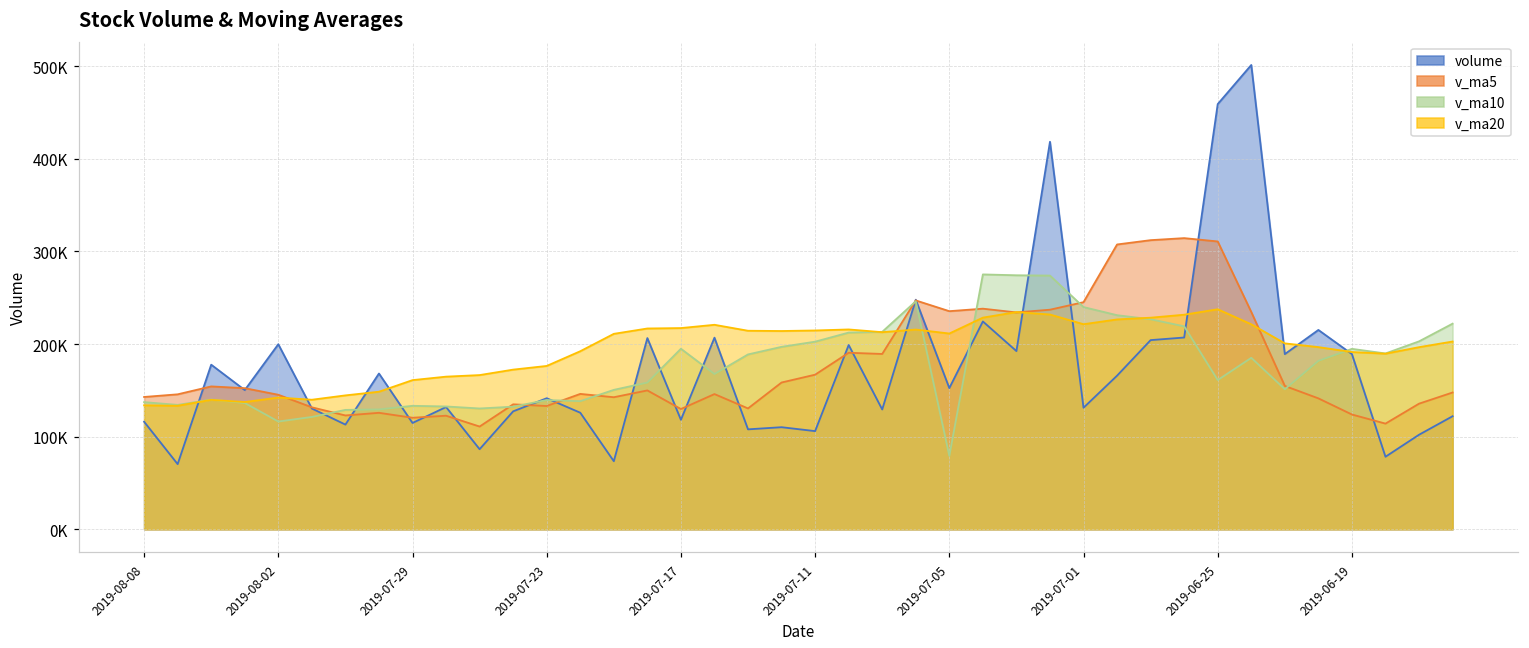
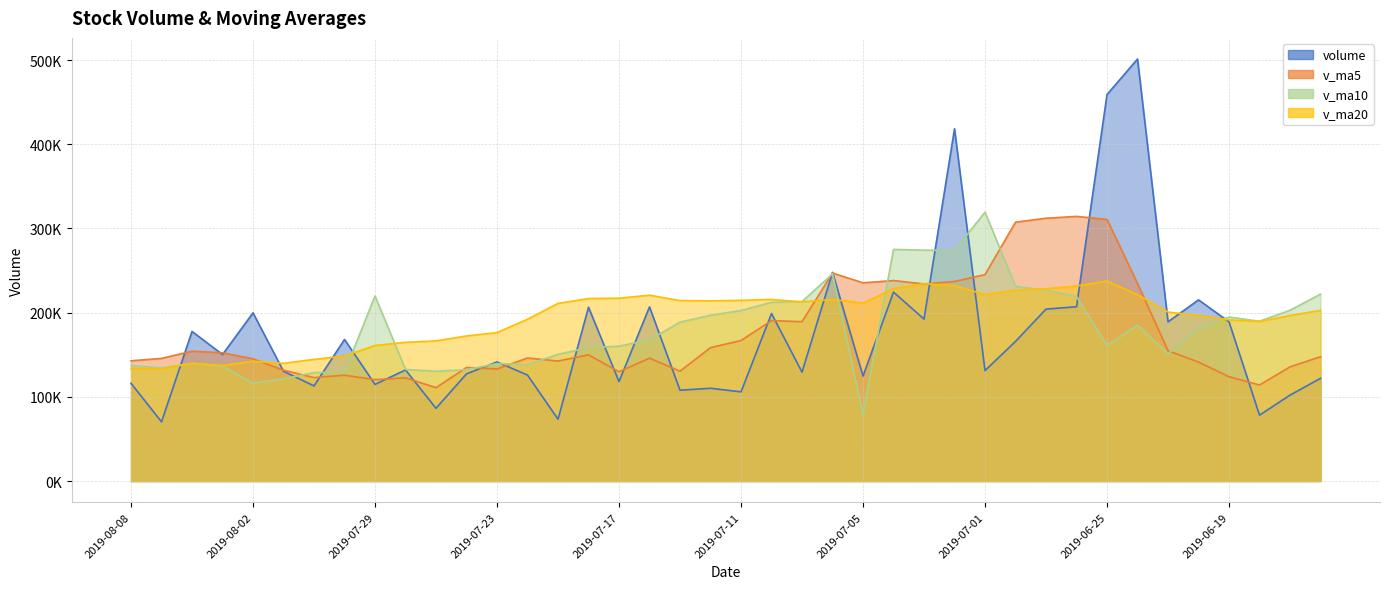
  {
    "volume": {
      "2019-08-08": 120000,
      "2019-08-02": 200000,
      "2019-07-29": 110000,
      "2019-07-17": 120000,
      "2019-07-11": 110000,
-     "2019-07-05": 150000,
+     "2019-07-05": 120000,
      "2019-07-01": 130000,
      "2019-06-25": 460000
    },
    "v_ma10": {
      "2019-08-08": 140000,
      "2019-08-02": 120000,
-     "2019-07-29": 130000,
-     "2019-07-17": 190000,
+     "2019-07-29": 220000,
+     "2019-07-17": 160000,
      "2019-07-11": 200000,
      "2019-07-05": 80000,
-     "2019-07-01": 240000,
+     "2019-07-01": 320000,
      "2019-06-25": 160000,
      "2019-06-19": 190000
    }
  }
